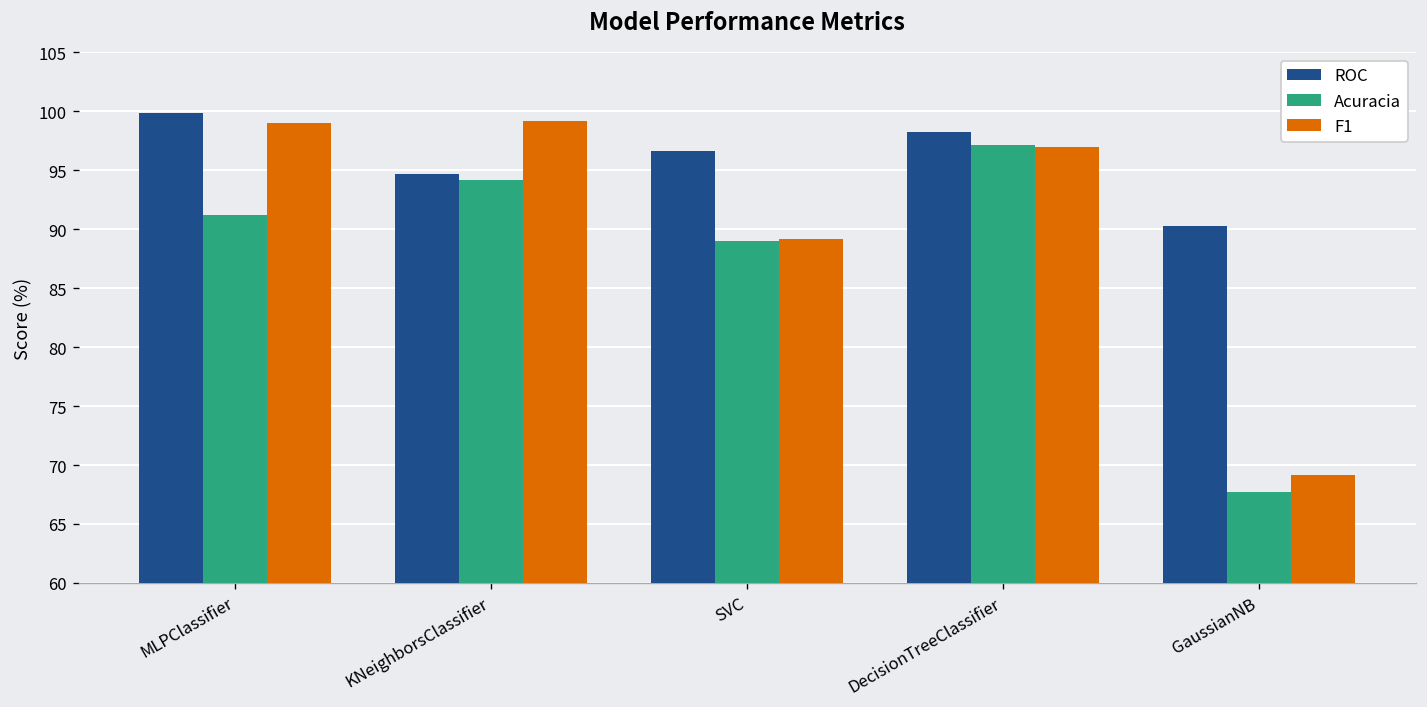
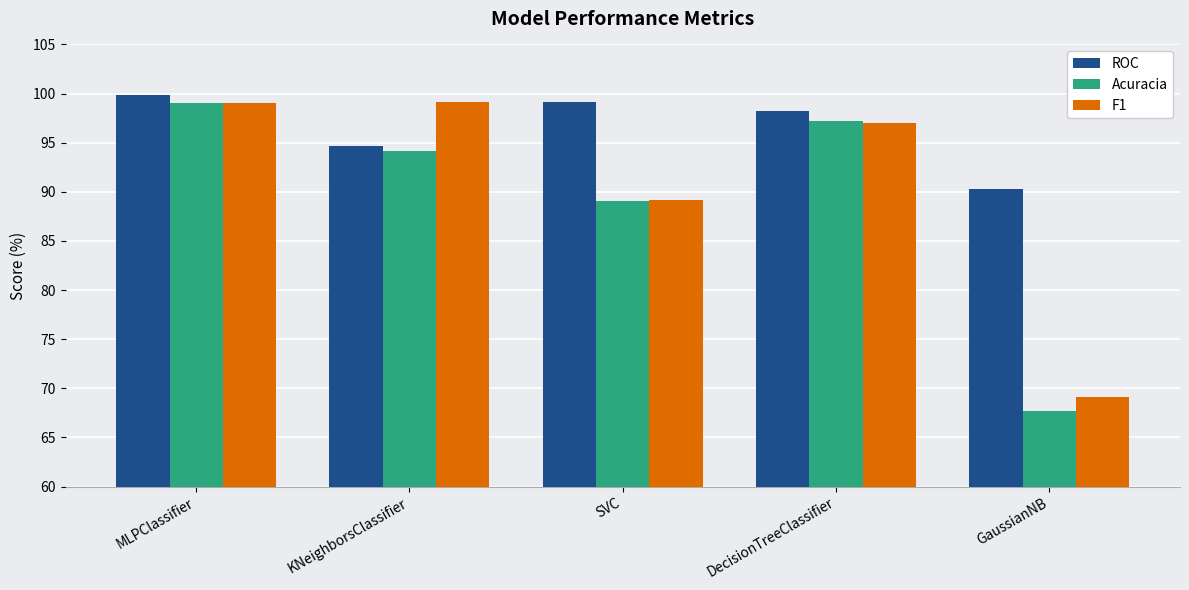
  {
    "ROC": {
      "MLPClassifier": 100,
      "KNeighborsClassifier": 95,
-     "SVC": 97,
+     "SVC": 99,
      "DecisionTreeClassifier": 98,
      "GaussianNB": 90
    },
    "Acuracia": {
-     "MLPClassifier": 91,
+     "MLPClassifier": 99,
      "KNeighborsClassifier": 94,
      "SVC": 89,
      "DecisionTreeClassifier": 97,
      "GaussianNB": 68
    },
    "F1": {
      "MLPClassifier": 99,
      "KNeighborsClassifier": 99,
      "SVC": 89,
      "DecisionTreeClassifier": 97,
      "GaussianNB": 69
    }
  }
